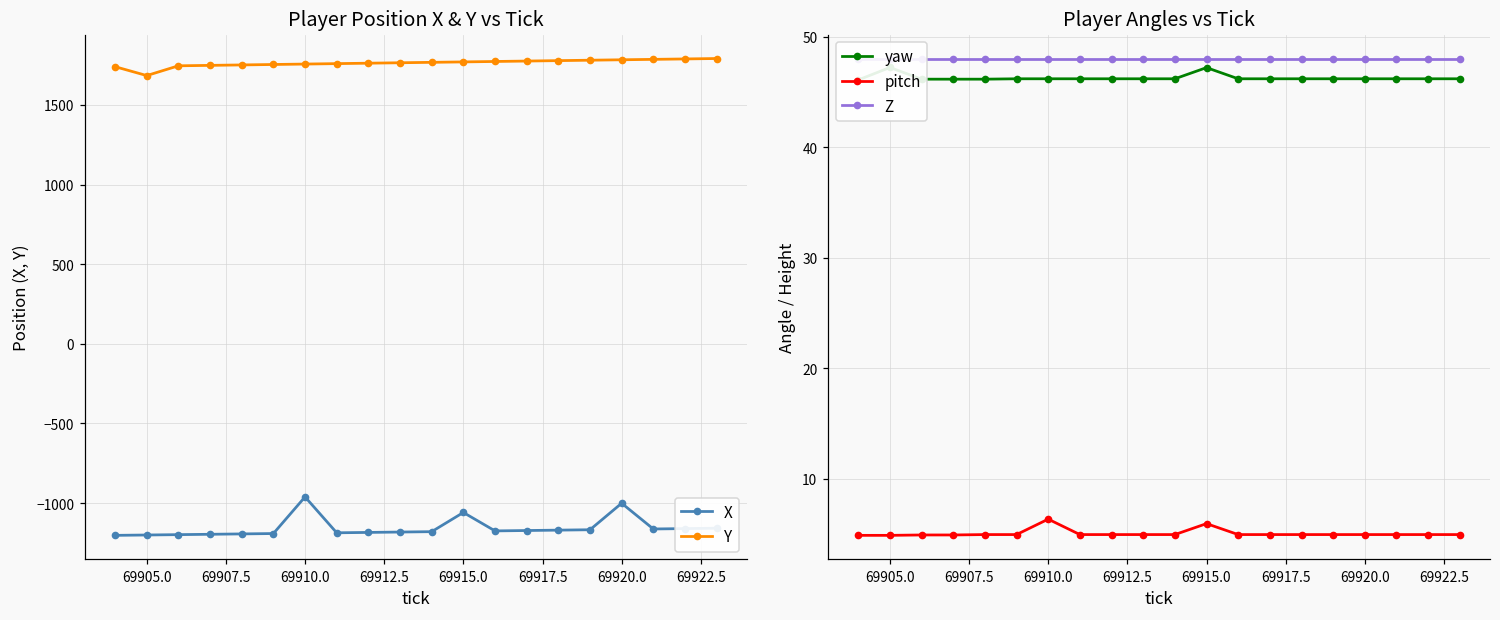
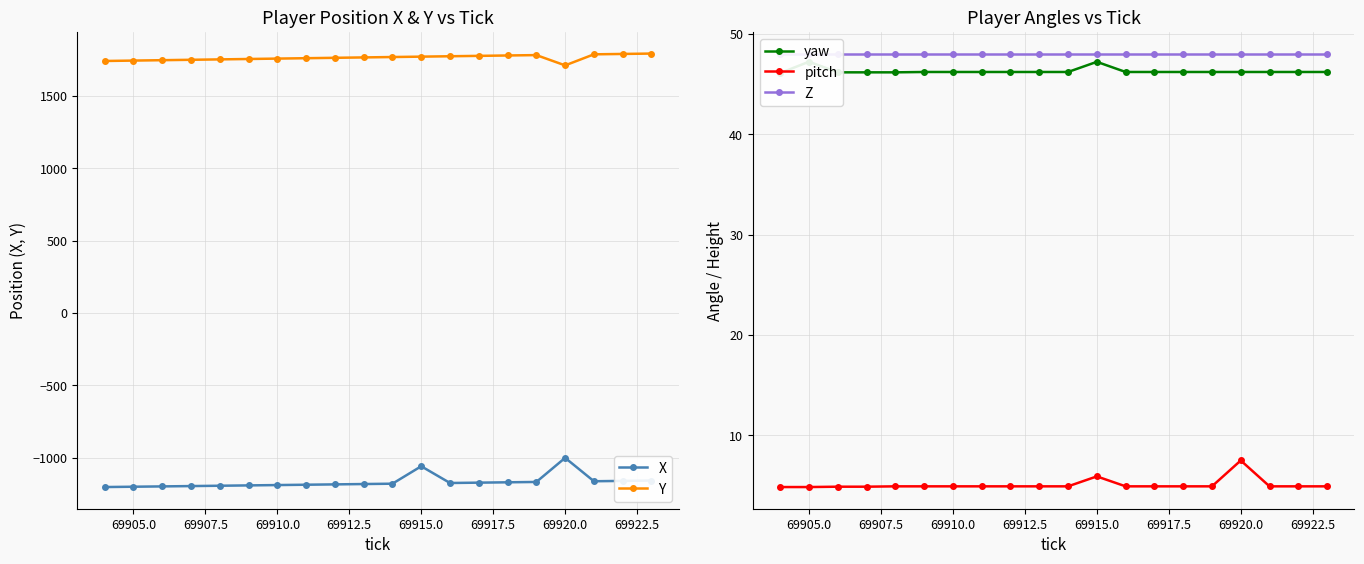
  {
    "Player Position X & Y vs Tick": {
      "X": {
        "69905.0": -1200,
-       "69910.0": -960,
+       "69910.0": -1190,
        "69915.0": -1060,
        "69920.0": -1000
      },
      "Y": {
-       "69905.0": 1680,
+       "69905.0": 1740,
        "69910.0": 1760,
        "69915.0": 1770,
-       "69920.0": 1780
+       "69920.0": 1710
      }
    },
    "Player Angles vs Tick": {
      "yaw": {
        "69910.0": 46.2,
        "69915.0": 47.2,
        "69920.0": 46.2
      },
      "pitch": {
        "69905.0": 4.9,
-       "69910.0": 6.3,
+       "69910.0": 4.9,
        "69915.0": 5.9,
-       "69920.0": 4.9
+       "69920.0": 7.5
      },
      "Z": {
        "69910.0": 48.0,
        "69915.0": 48.0,
        "69920.0": 48.0
      }
    }
  }
